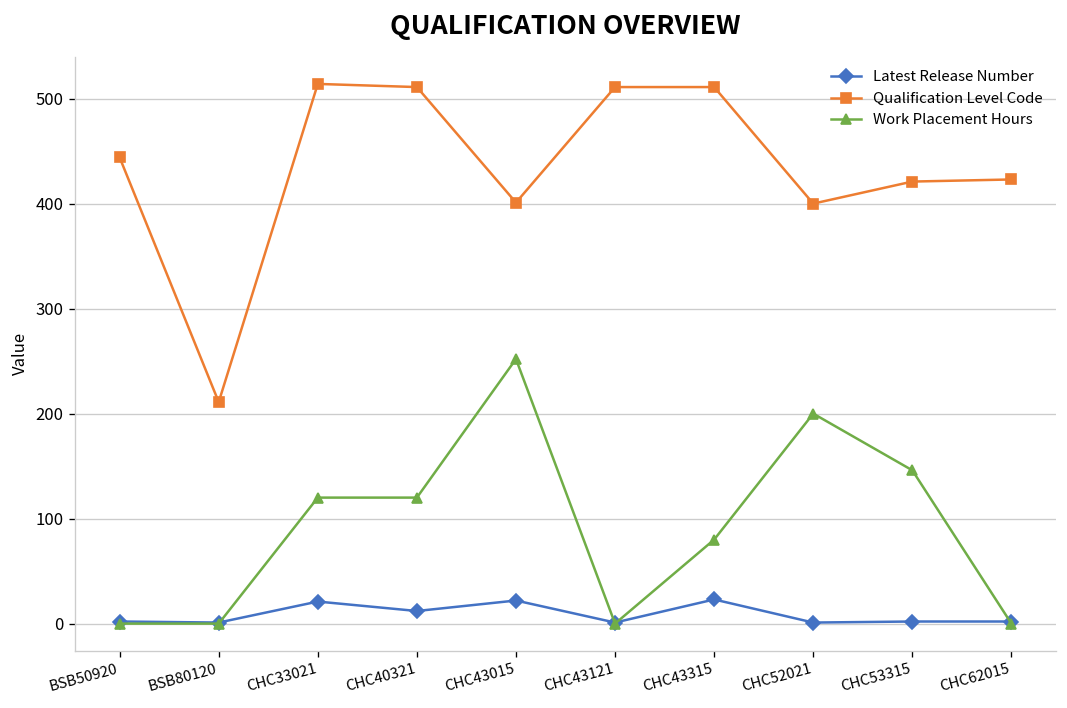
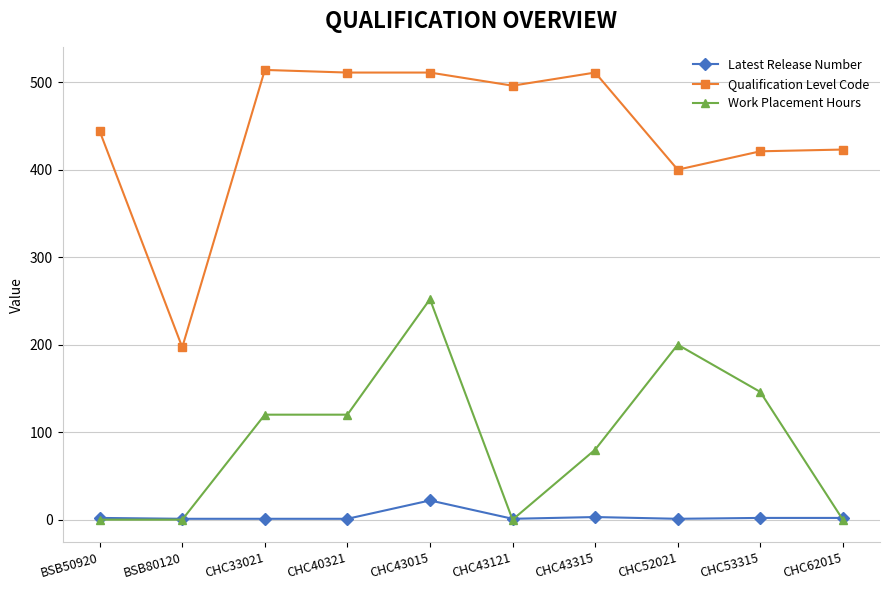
  {
    "Latest Release Number": {
-     "CHC33021": 20,
-     "CHC40321": 10,
+     "CHC33021": 0,
+     "CHC40321": 0,
      "CHC43015": 20,
-     "CHC43315": 20,
+     "CHC43315": 0,
      "CHC52021": 0,
      "CHC53315": 0
    },
    "Qualification Level Code": {
      "BSB50920": 440,
-     "BSB80120": 210,
+     "BSB80120": 200,
      "CHC33021": 510,
      "CHC40321": 510,
-     "CHC43015": 400,
-     "CHC43121": 510,
+     "CHC43015": 510,
+     "CHC43121": 500,
      "CHC43315": 510,
      "CHC52021": 400,
      "CHC53315": 420,
      "CHC62015": 420
    },
    "Work Placement Hours": {
      "CHC33021": 120,
      "CHC40321": 120,
      "CHC43015": 250,
      "CHC43315": 80,
      "CHC52021": 200,
      "CHC53315": 150
    }
  }
